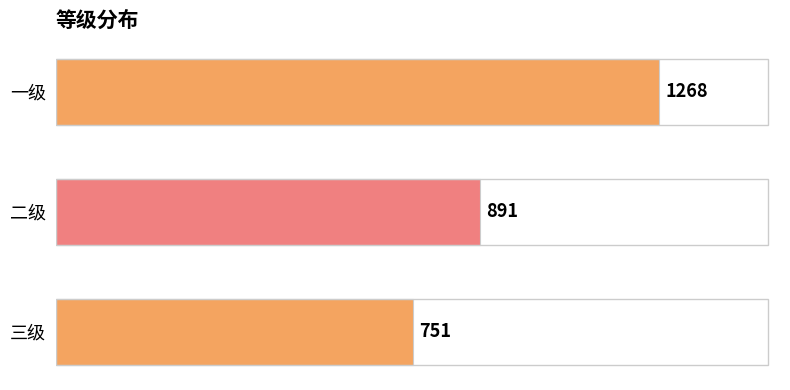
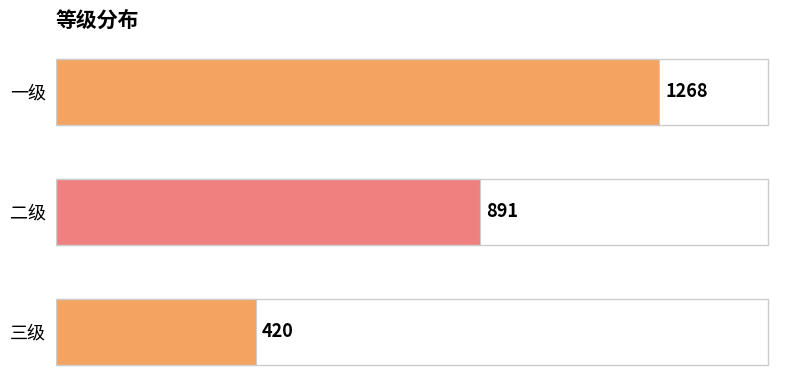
  {
    "一级": 1268,
    "二级": 891,
-   "三级": 751
+   "三级": 420
  }
